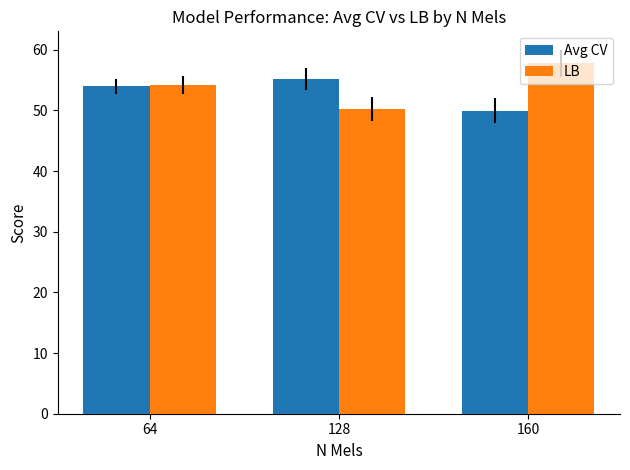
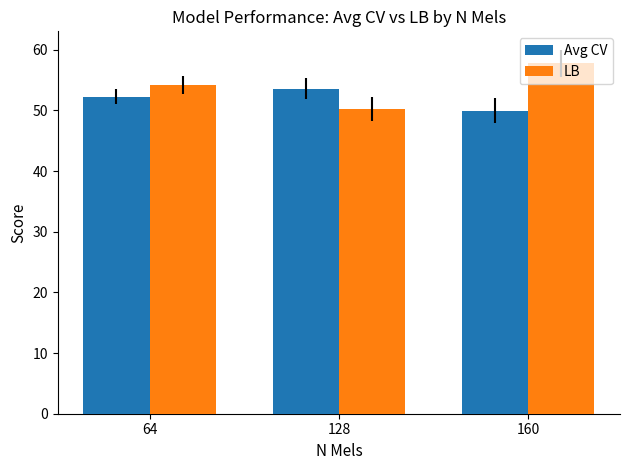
  {
    "Avg CV": {
-     "64": 54,
-     "128": 55,
+     "64": 52,
+     "128": 54,
      "160": 50
    },
    "LB": {
      "64": 54,
      "128": 50
    }
  }
